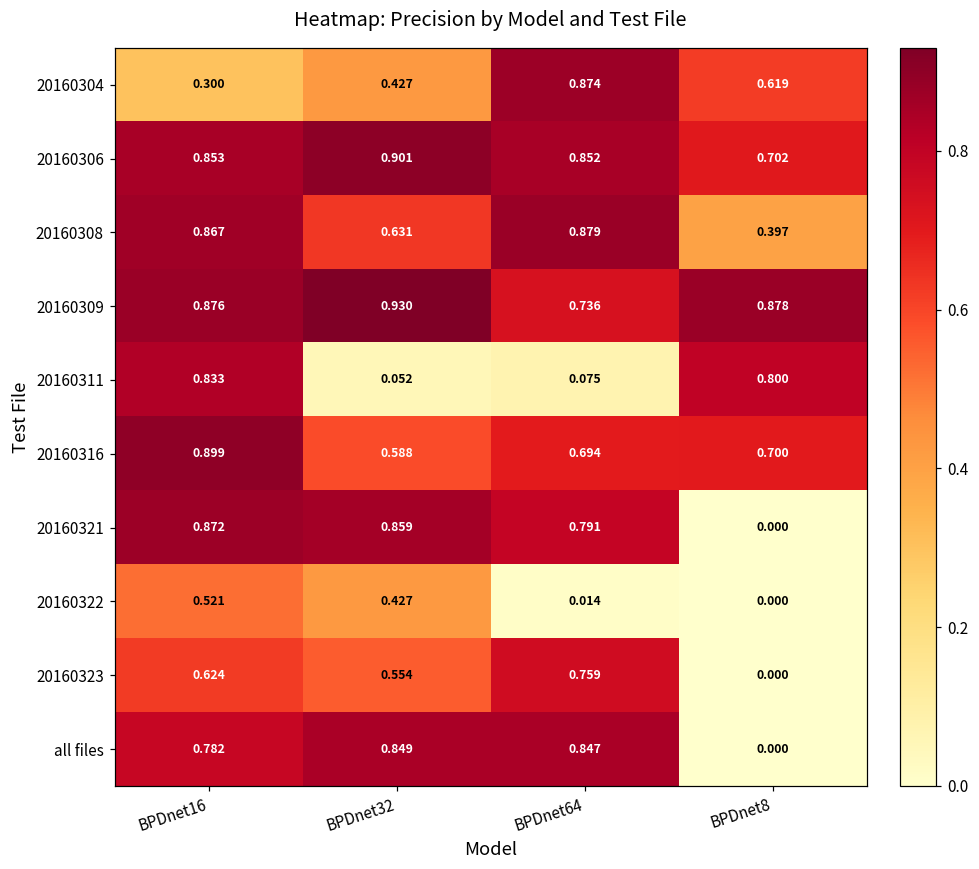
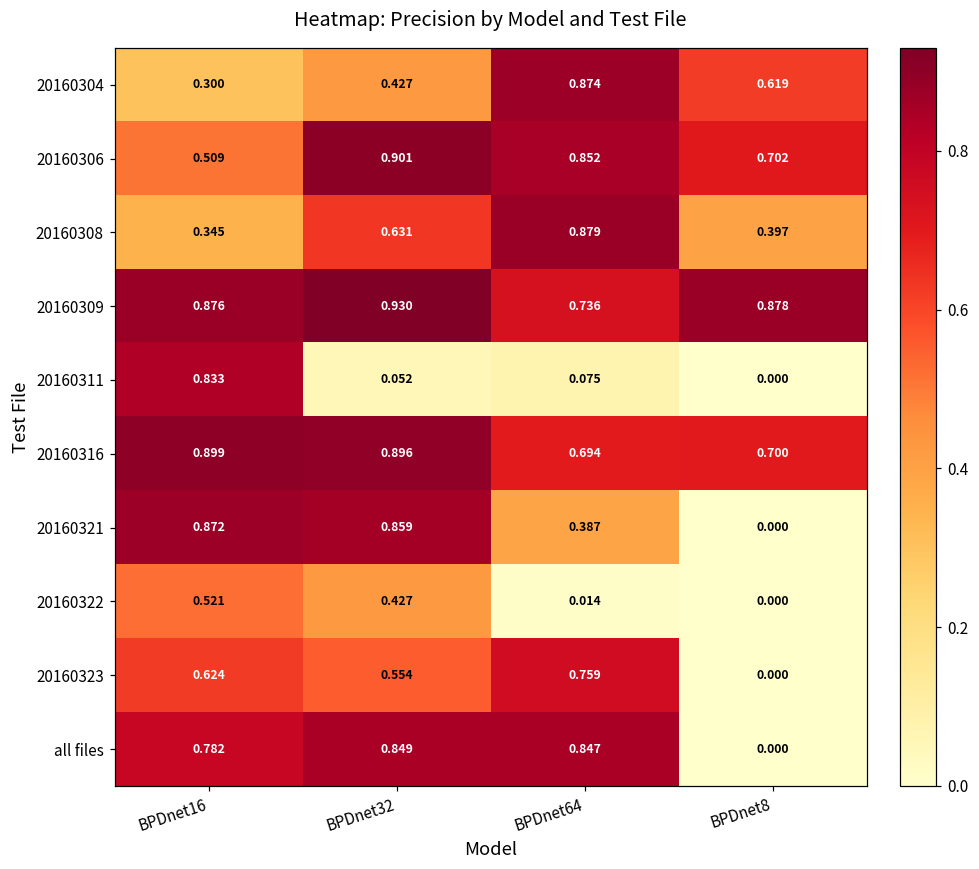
  {
    "20160304": {
      "BPDnet16": 0.300,
      "BPDnet32": 0.427,
      "BPDnet64": 0.874,
      "BPDnet8": 0.619
    },
    "20160306": {
-     "BPDnet16": 0.853,
+     "BPDnet16": 0.509,
      "BPDnet32": 0.901,
      "BPDnet64": 0.852,
      "BPDnet8": 0.702
    },
    "20160308": {
-     "BPDnet16": 0.867,
+     "BPDnet16": 0.345,
      "BPDnet32": 0.631,
      "BPDnet64": 0.879,
      "BPDnet8": 0.397
    },
    "20160309": {
      "BPDnet16": 0.876,
      "BPDnet32": 0.930,
      "BPDnet64": 0.736,
      "BPDnet8": 0.878
    },
    "20160311": {
      "BPDnet16": 0.833,
      "BPDnet32": 0.052,
      "BPDnet64": 0.075,
-     "BPDnet8": 0.800
+     "BPDnet8": 0.000
    },
    "20160316": {
      "BPDnet16": 0.899,
-     "BPDnet32": 0.588,
+     "BPDnet32": 0.896,
      "BPDnet64": 0.694,
      "BPDnet8": 0.700
    },
    "20160321": {
      "BPDnet16": 0.872,
      "BPDnet32": 0.859,
-     "BPDnet64": 0.791,
+     "BPDnet64": 0.387,
      "BPDnet8": 0.000
    },
    "20160322": {
      "BPDnet16": 0.521,
      "BPDnet32": 0.427,
      "BPDnet64": 0.014,
      "BPDnet8": 0.000
    },
    "20160323": {
      "BPDnet16": 0.624,
      "BPDnet32": 0.554,
      "BPDnet64": 0.759,
      "BPDnet8": 0.000
    },
    "all files": {
      "BPDnet16": 0.782,
      "BPDnet32": 0.849,
      "BPDnet64": 0.847,
      "BPDnet8": 0.000
    }
  }
